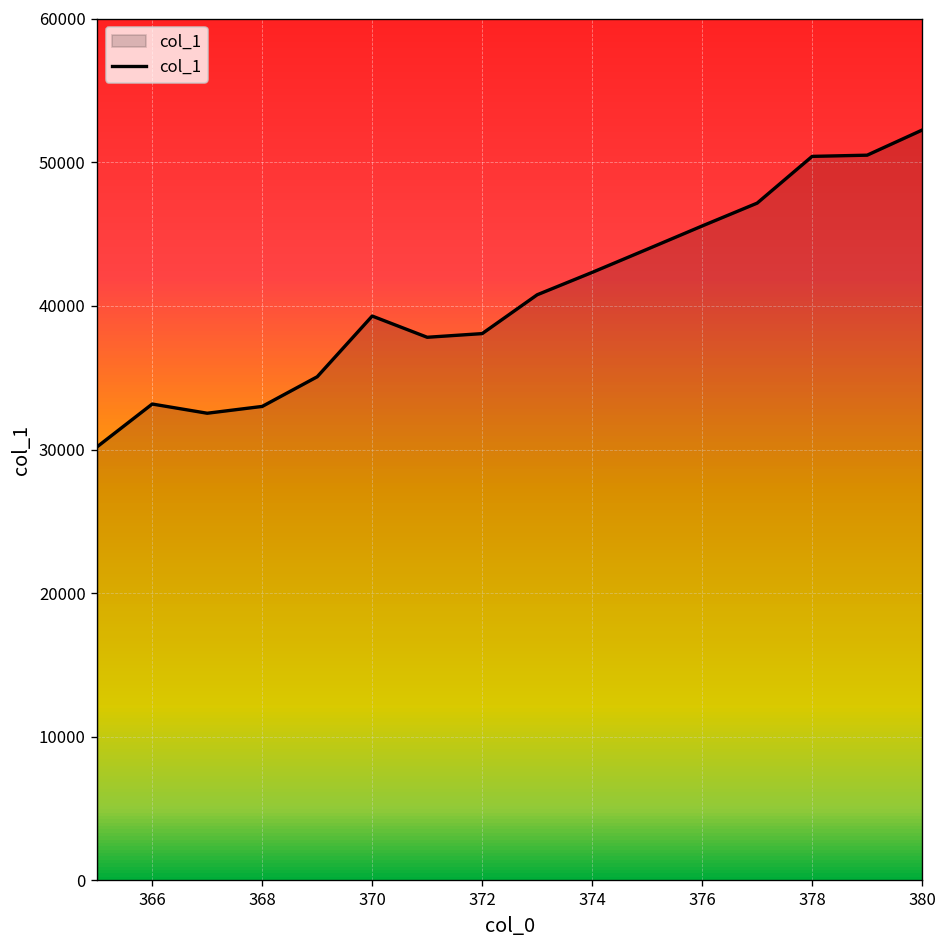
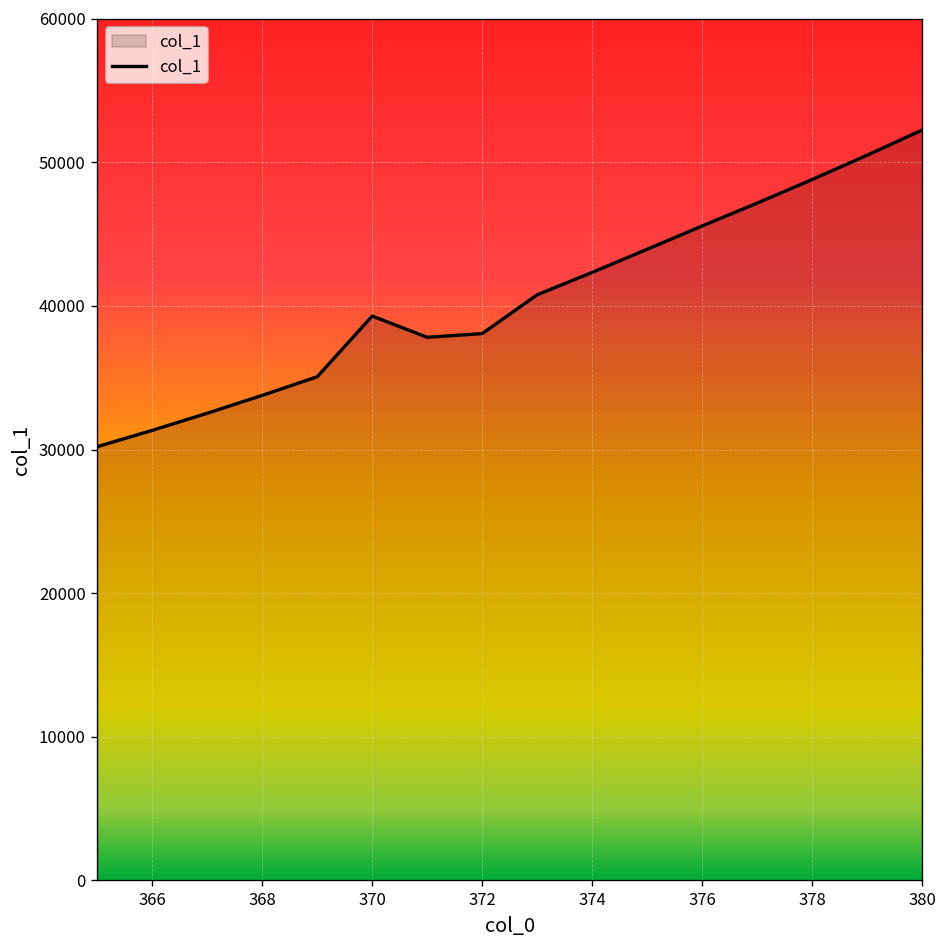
  {
-   "366": 33200,
-   "368": 33000,
+   "366": 31300,
+   "368": 33800,
    "370": 39300,
    "372": 38100,
    "374": 42300,
    "376": 45600,
-   "378": 50400,
+   "378": 48800,
    "380": 52200
  }
